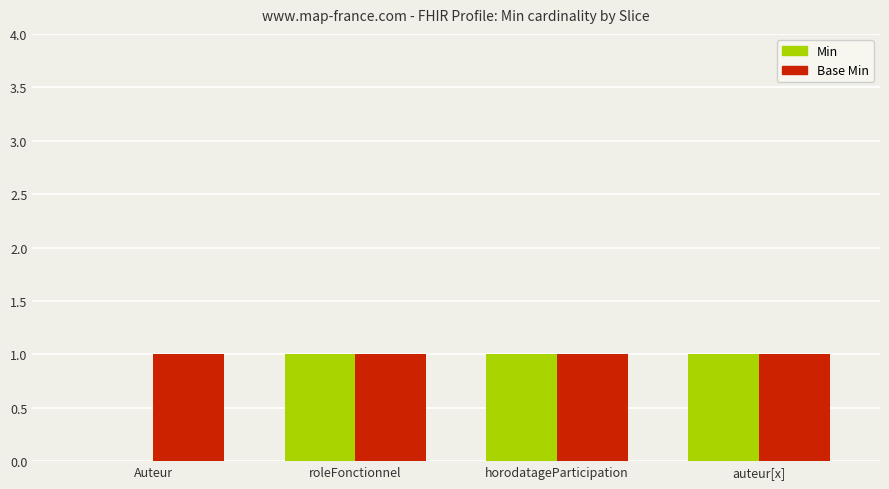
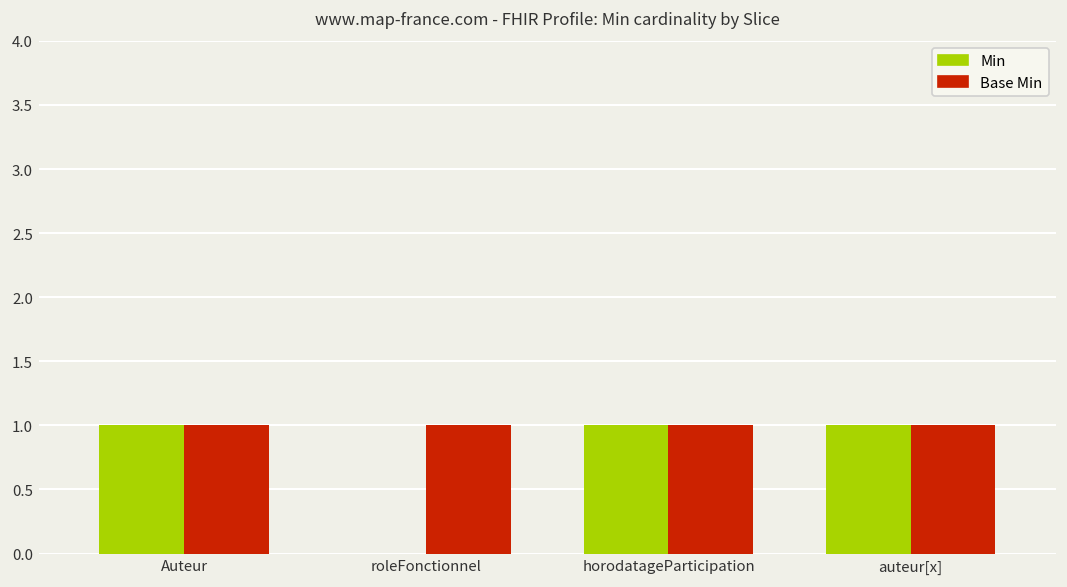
  {
    "Min": {
-     "Auteur": 0,
-     "roleFonctionnel": 1,
+     "Auteur": 1,
+     "roleFonctionnel": 0,
      "horodatageParticipation": 1,
      "auteur[x]": 1
    },
    "Base Min": {
      "Auteur": 1,
      "roleFonctionnel": 1,
      "horodatageParticipation": 1,
      "auteur[x]": 1
    }
  }
